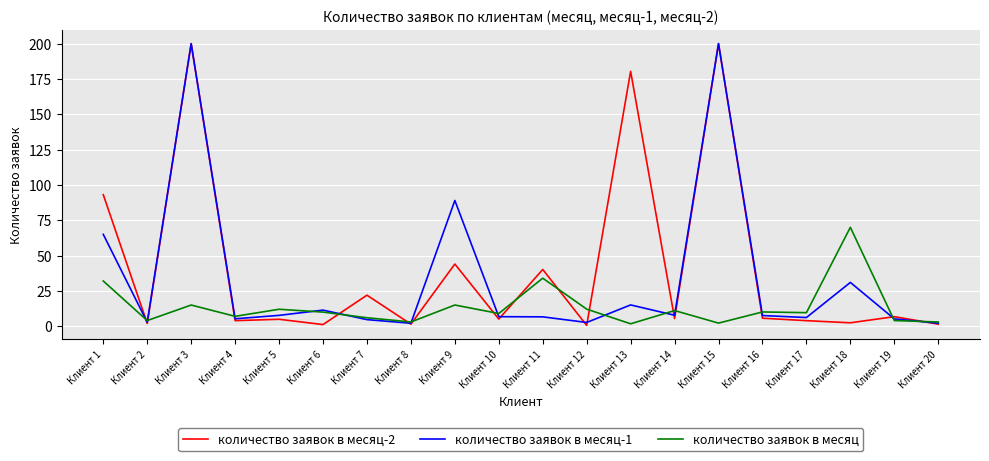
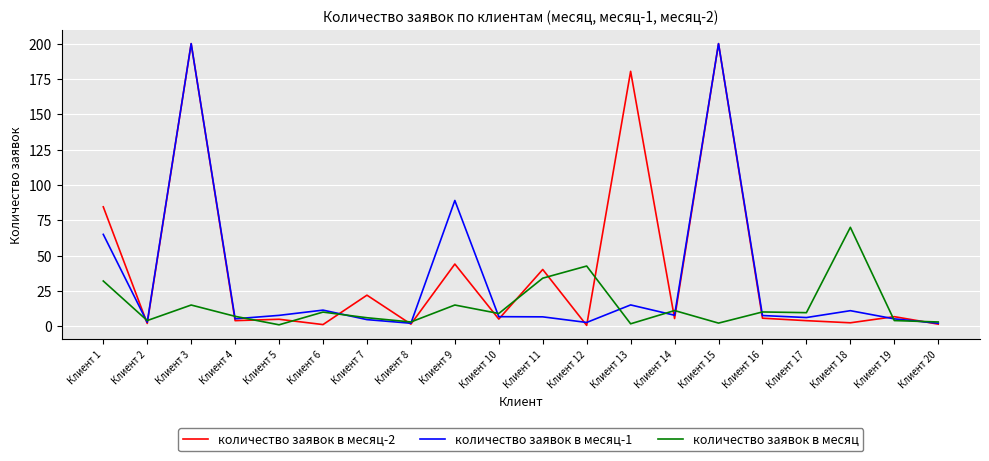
  {
    "количество заявок в месяц-2": {
-     "Клиент 1": 93,
+     "Клиент 1": 85,
      "Клиент 5": 5,
      "Клиент 6": 1,
      "Клиент 7": 22,
      "Клиент 9": 44,
      "Клиент 11": 40,
      "Клиент 12": 1,
      "Клиент 13": 180,
      "Клиент 14": 5,
      "Клиент 16": 6,
      "Клиент 17": 4,
      "Клиент 18": 2
    },
    "количество заявок в месяц-1": {
      "Клиент 1": 65,
      "Клиент 5": 8,
      "Клиент 9": 89,
      "Клиент 11": 7,
      "Клиент 12": 3,
      "Клиент 13": 15,
      "Клиент 14": 8,
      "Клиент 16": 8,
      "Клиент 17": 6,
-     "Клиент 18": 31
+     "Клиент 18": 11
    },
    "количество заявок в месяц": {
      "Клиент 1": 32,
      "Клиент 3": 15,
-     "Клиент 5": 12,
+     "Клиент 5": 1,
      "Клиент 9": 15,
      "Клиент 10": 9,
      "Клиент 11": 34,
-     "Клиент 12": 12,
+     "Клиент 12": 43,
      "Клиент 13": 2,
      "Клиент 14": 11,
      "Клиент 15": 2,
      "Клиент 16": 10,
      "Клиент 17": 10,
      "Клиент 18": 70
    }
  }
